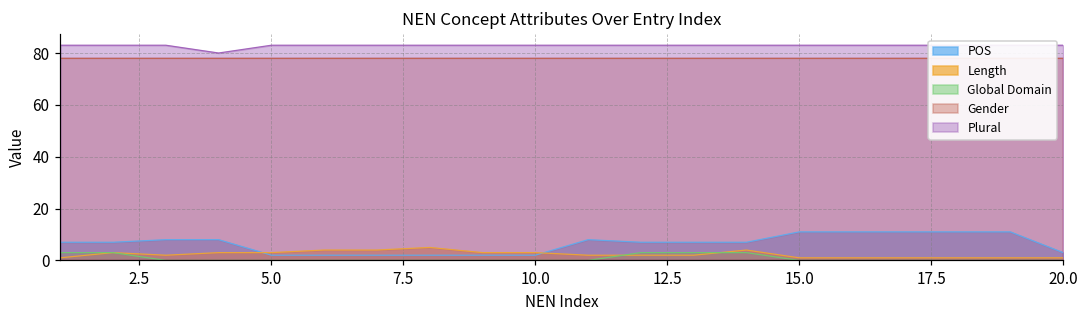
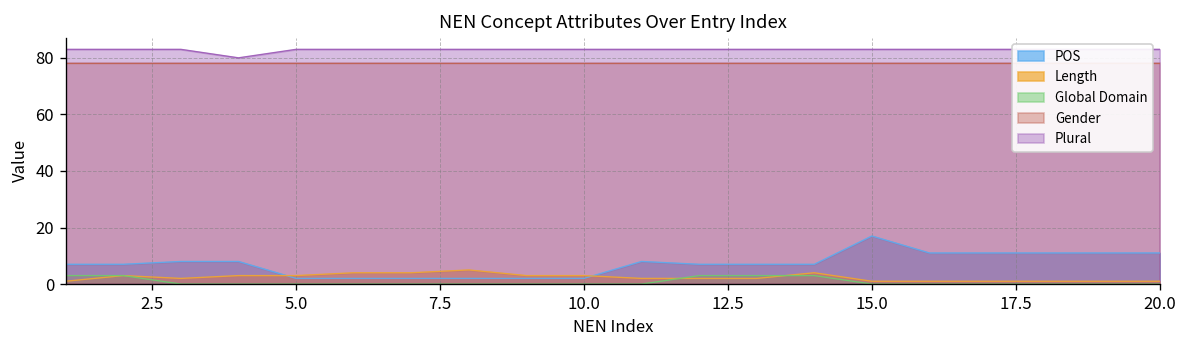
  {
    "POS": {
-     "15.0": 11,
-     "20.0": 3
+     "15.0": 17,
+     "20.0": 11
    },
    "Global Domain": {
      "5.0": 0,
      "10.0": 0
    },
    "Gender": {
      "5.0": 78,
      "10.0": 78,
      "15.0": 78,
      "20.0": 78
    },
    "Plural": {
      "5.0": 83,
      "10.0": 83,
      "15.0": 83,
      "20.0": 83
    }
  }
